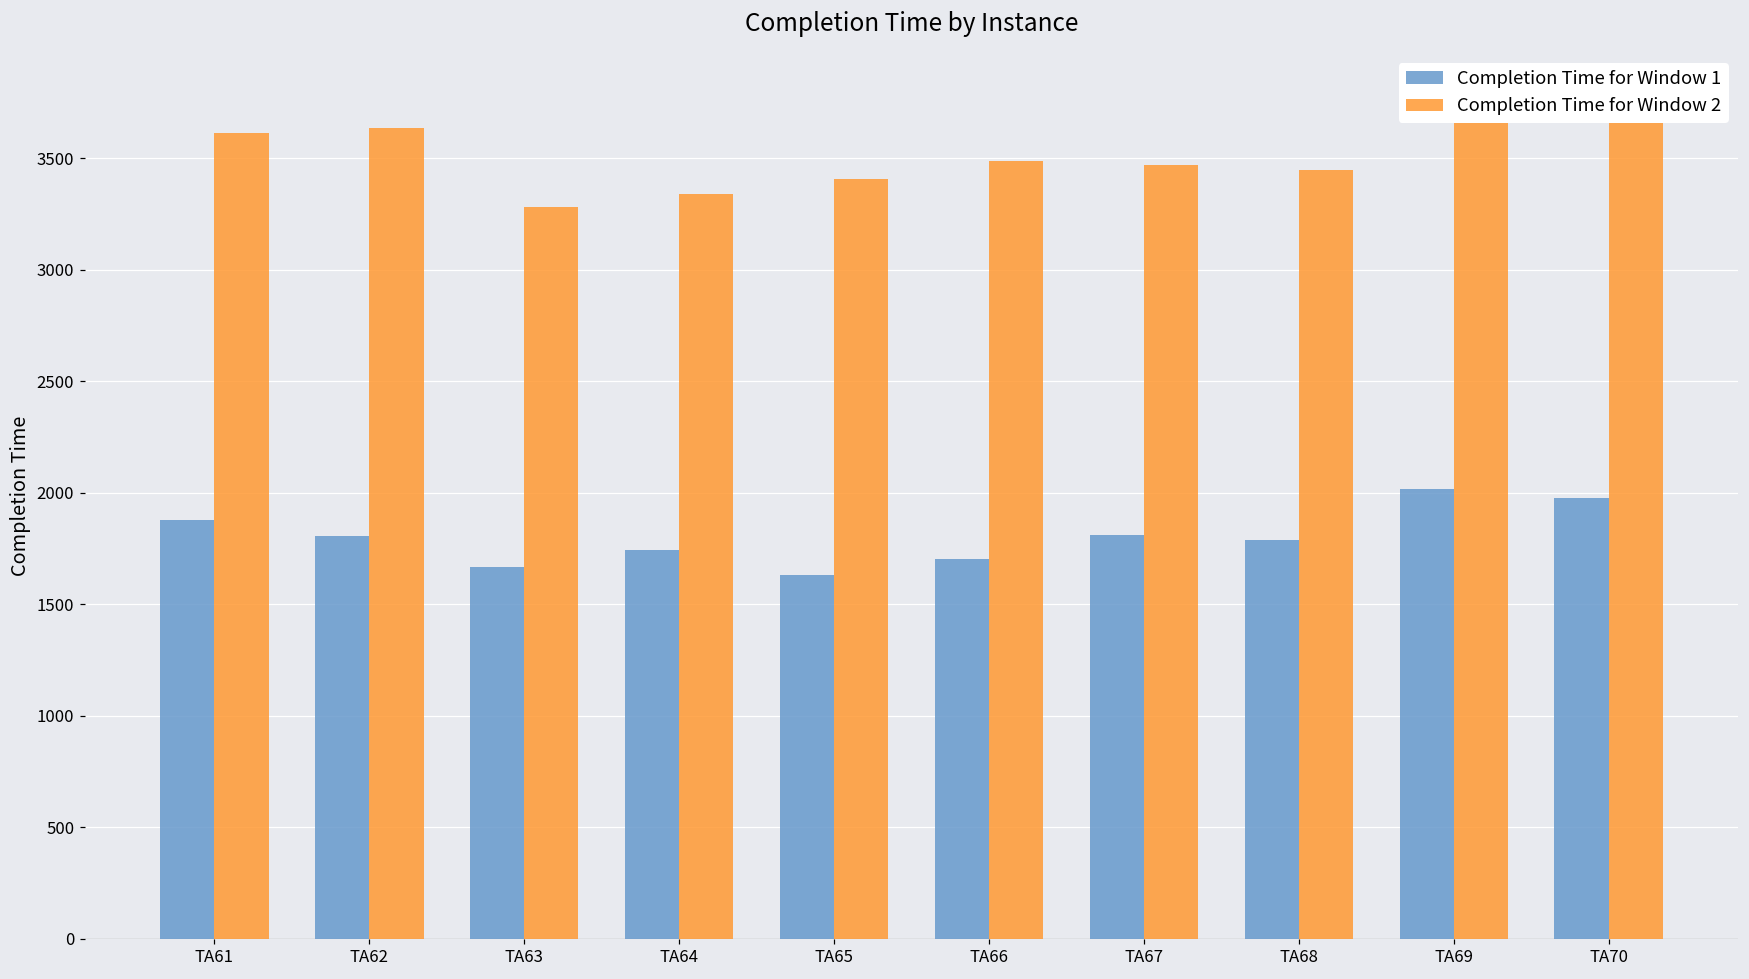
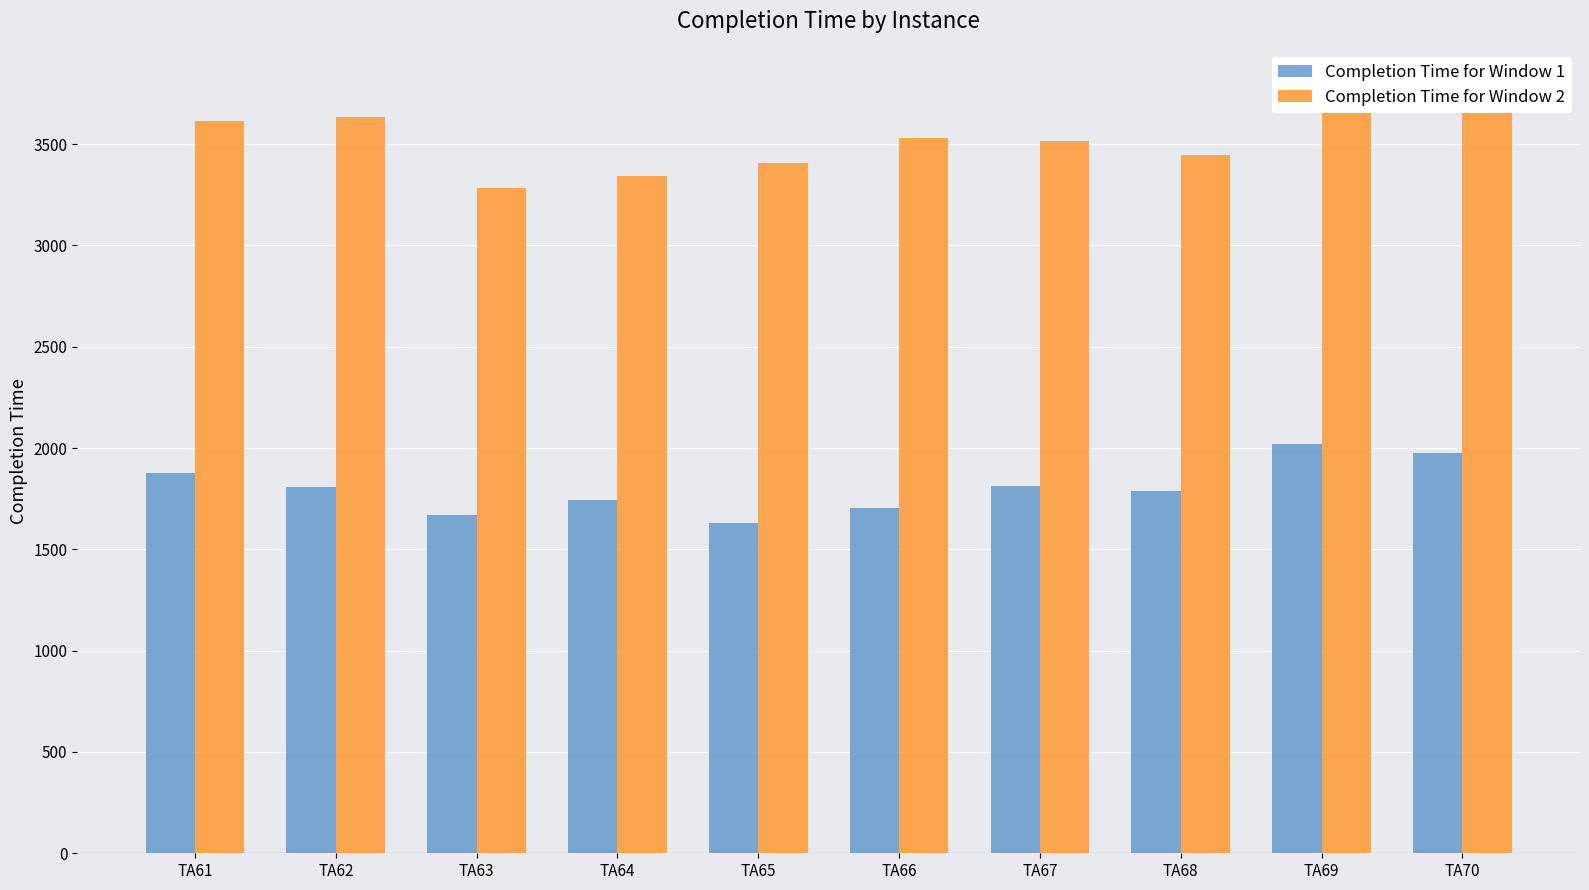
  {
    "Completion Time for Window 1": {
      "TA61": 1880,
      "TA62": 1810,
      "TA63": 1670,
      "TA64": 1740,
      "TA65": 1630,
      "TA66": 1700,
      "TA67": 1810,
      "TA68": 1790,
      "TA69": 2020,
      "TA70": 1980
    },
    "Completion Time for Window 2": {
      "TA61": 3610,
      "TA62": 3640,
      "TA63": 3280,
      "TA64": 3340,
      "TA65": 3410,
-     "TA66": 3490,
-     "TA67": 3470,
+     "TA66": 3530,
+     "TA67": 3510,
      "TA68": 3450
    }
  }
